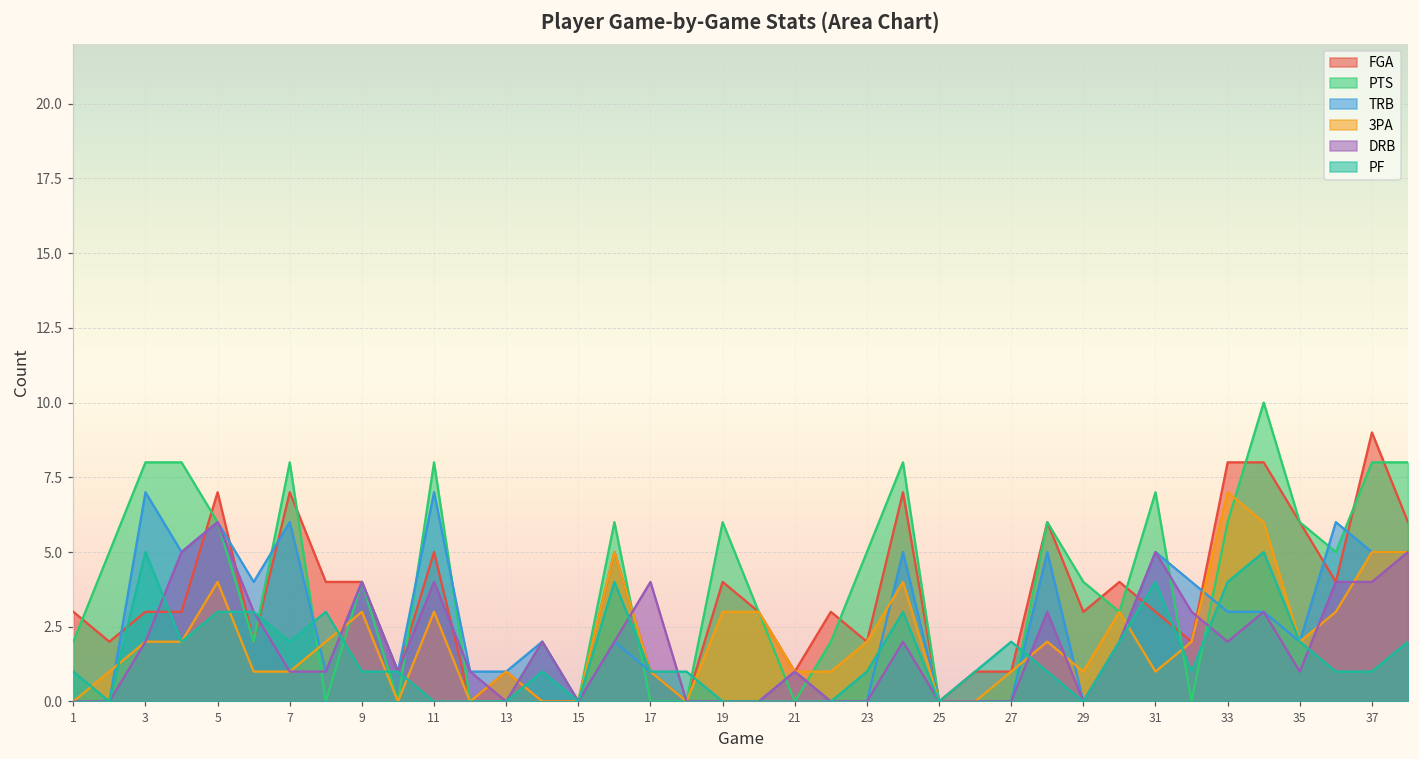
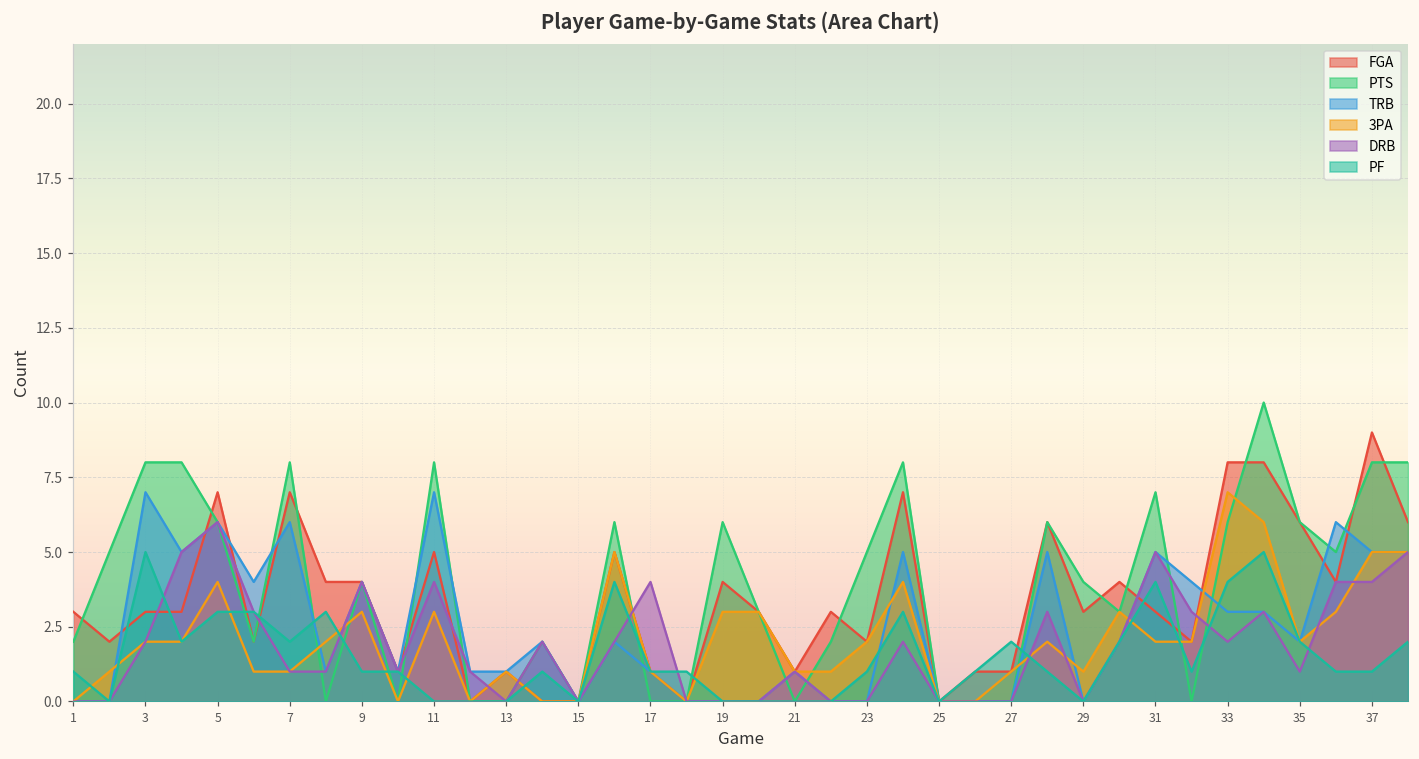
  {
    "FGA": {
      "1": 3,
      "3": 3,
      "5": 7,
      "7": 7,
      "11": 5,
      "19": 4,
      "29": 3,
      "31": 3,
      "33": 8,
      "37": 9
    },
    "TRB": {
      "3": 7,
      "7": 6,
      "11": 7,
      "33": 3
    },
    "3PA": {
      "5": 4,
      "9": 3,
      "11": 3,
      "19": 3,
      "29": 1,
-     "31": 1,
+     "31": 2,
      "33": 7
    },
    "DRB": {
      "11": 4,
      "17": 4,
      "33": 2,
      "35": 1,
      "37": 4
    }
  }
